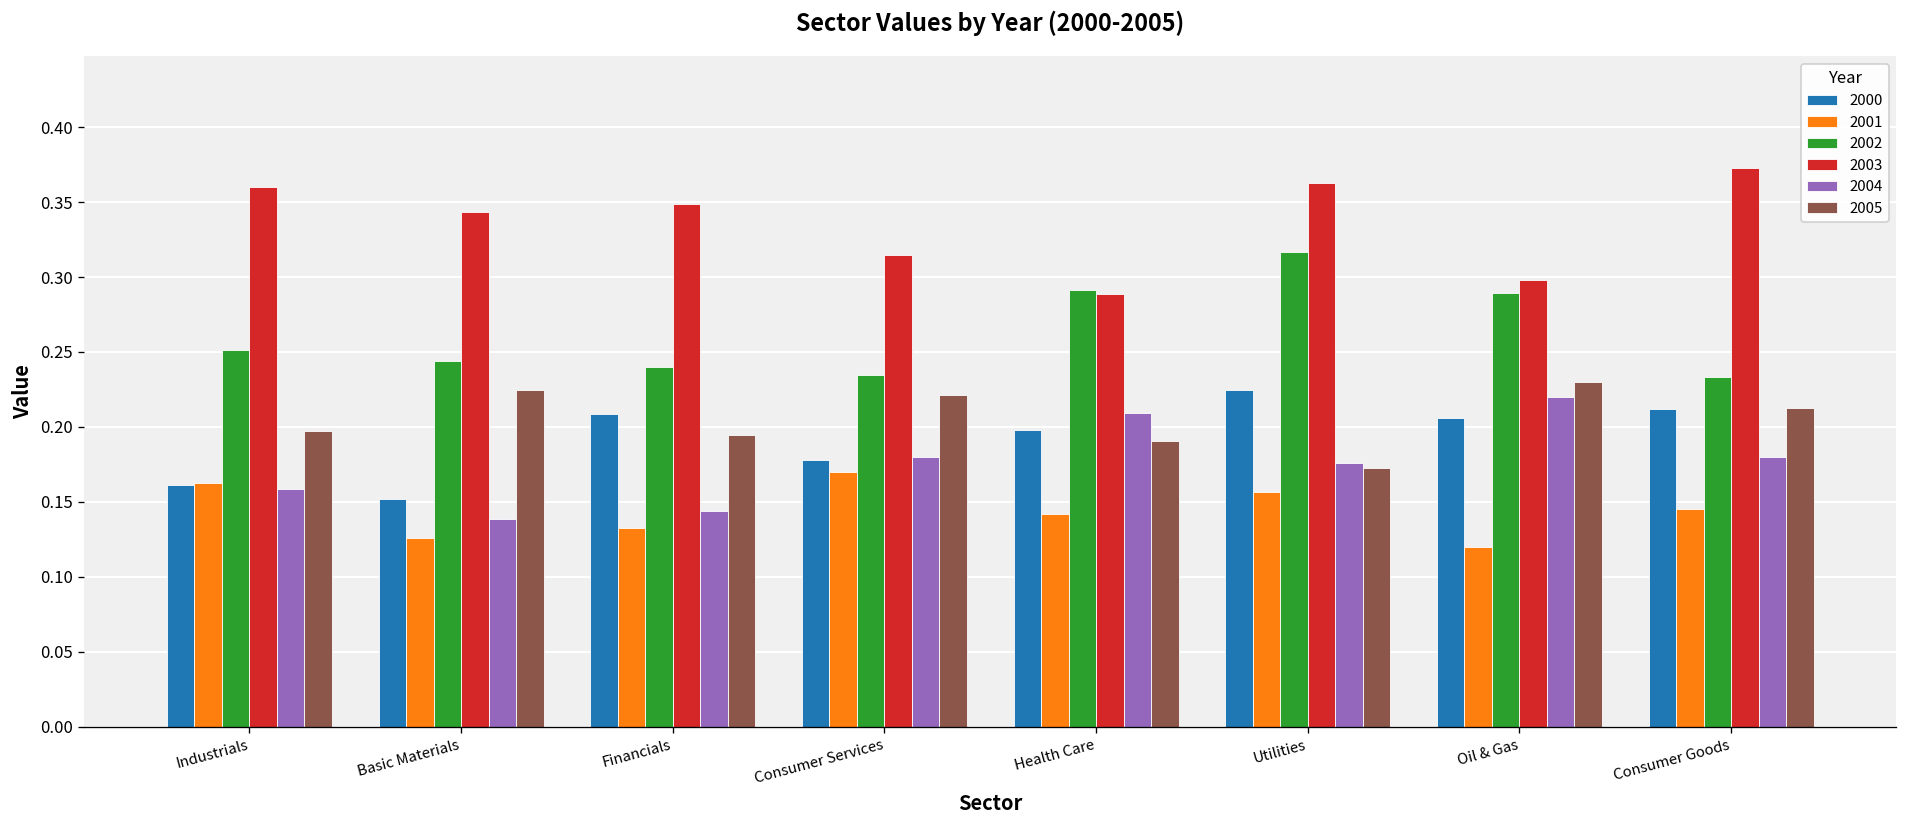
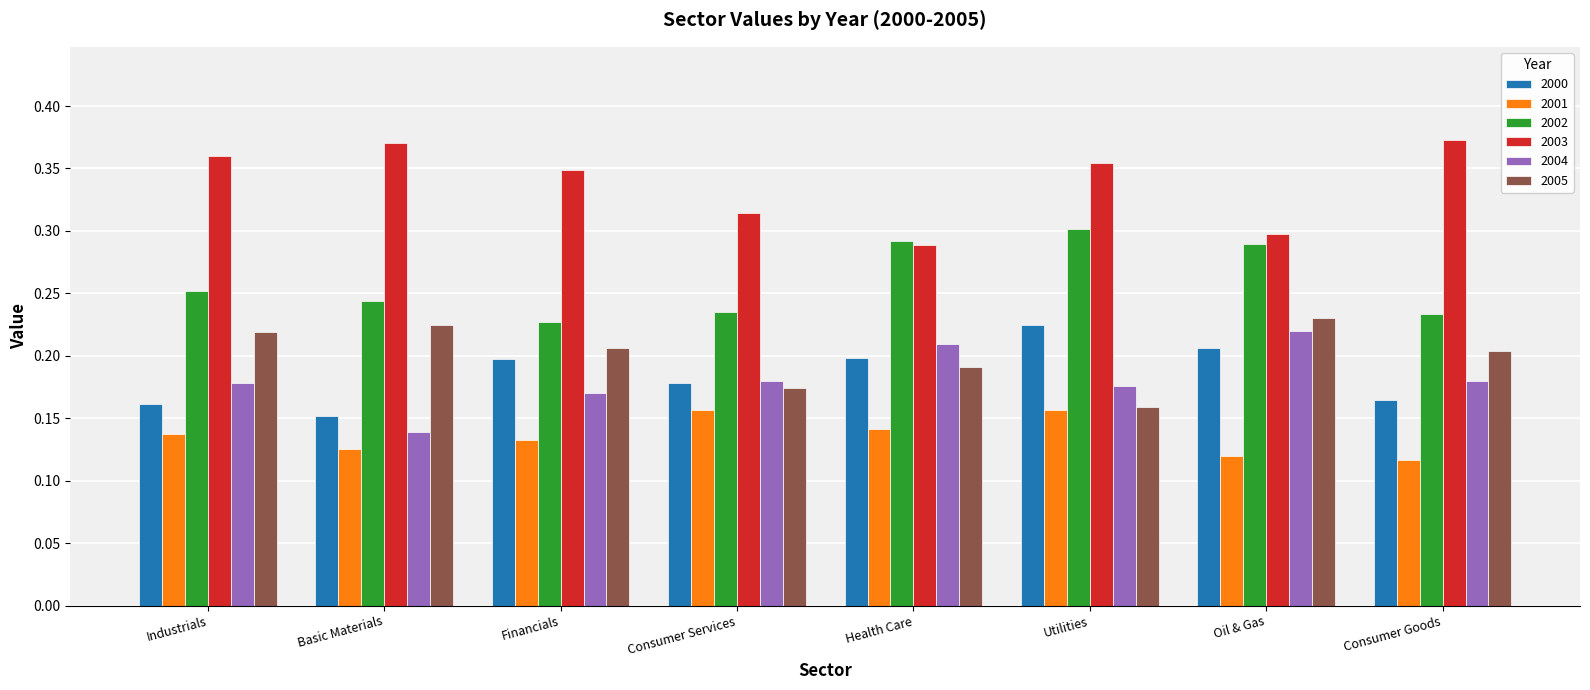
  {
    "2000": {
      "Industrials": 0.161,
      "Basic Materials": 0.152,
-     "Financials": 0.209,
+     "Financials": 0.197,
      "Consumer Services": 0.178,
      "Health Care": 0.198,
      "Utilities": 0.225,
      "Oil & Gas": 0.206,
-     "Consumer Goods": 0.212
+     "Consumer Goods": 0.164
    },
    "2001": {
-     "Industrials": 0.162,
+     "Industrials": 0.137,
      "Basic Materials": 0.126,
      "Financials": 0.133,
-     "Consumer Services": 0.170,
+     "Consumer Services": 0.157,
      "Health Care": 0.142,
      "Utilities": 0.156,
      "Oil & Gas": 0.120,
-     "Consumer Goods": 0.145
+     "Consumer Goods": 0.116
    },
    "2002": {
      "Industrials": 0.252,
      "Basic Materials": 0.244,
-     "Financials": 0.240,
+     "Financials": 0.227,
      "Consumer Services": 0.235,
      "Health Care": 0.292,
-     "Utilities": 0.316,
+     "Utilities": 0.301,
      "Oil & Gas": 0.289,
      "Consumer Goods": 0.233
    },
    "2003": {
      "Industrials": 0.360,
-     "Basic Materials": 0.343,
+     "Basic Materials": 0.371,
      "Financials": 0.349,
      "Consumer Services": 0.315,
      "Health Care": 0.289,
-     "Utilities": 0.363,
+     "Utilities": 0.354,
      "Oil & Gas": 0.298,
      "Consumer Goods": 0.373
    },
    "2004": {
-     "Industrials": 0.158,
+     "Industrials": 0.179,
      "Basic Materials": 0.139,
-     "Financials": 0.144,
+     "Financials": 0.170,
      "Consumer Services": 0.180,
      "Health Care": 0.209,
      "Utilities": 0.176,
      "Oil & Gas": 0.220,
      "Consumer Goods": 0.180
    },
    "2005": {
-     "Industrials": 0.197,
+     "Industrials": 0.219,
      "Basic Materials": 0.225,
-     "Financials": 0.194,
-     "Consumer Services": 0.221,
+     "Financials": 0.206,
+     "Consumer Services": 0.174,
      "Health Care": 0.191,
-     "Utilities": 0.173,
+     "Utilities": 0.159,
      "Oil & Gas": 0.230,
-     "Consumer Goods": 0.213
+     "Consumer Goods": 0.204
    }
  }
